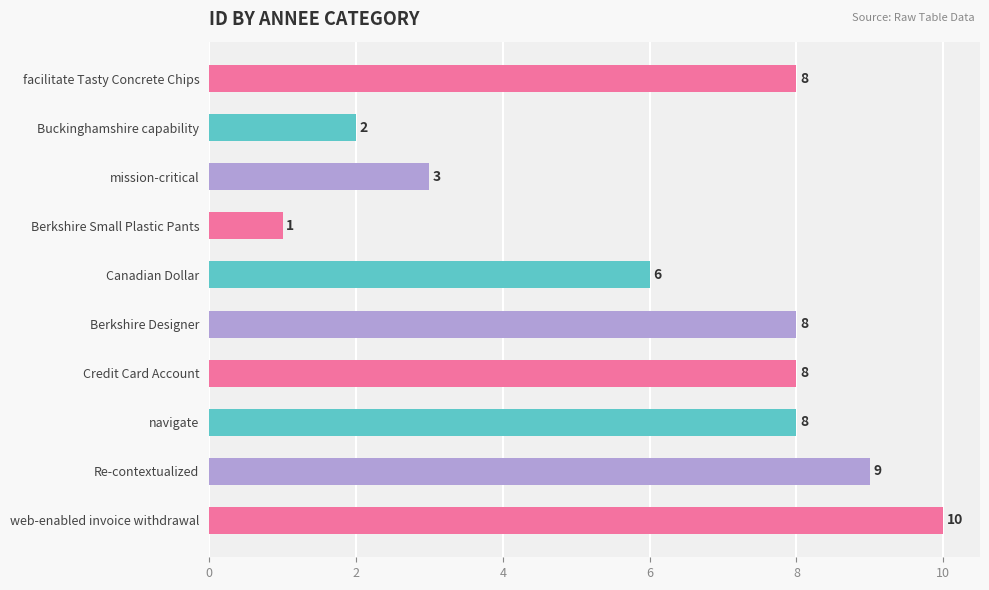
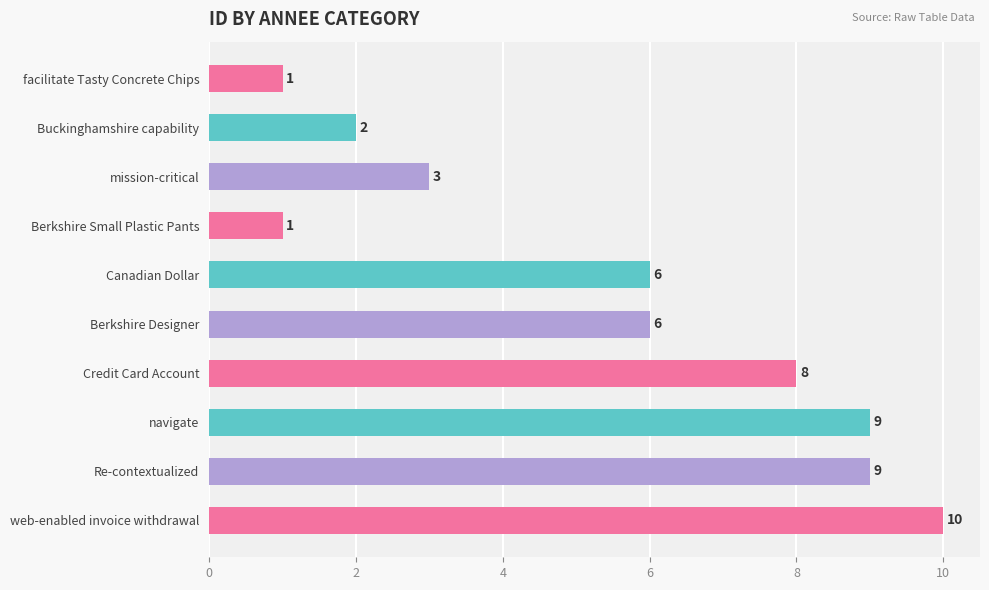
  {
-   "facilitate Tasty Concrete Chips": 8,
+   "facilitate Tasty Concrete Chips": 1,
    "Buckinghamshire capability": 2,
    "mission-critical": 3,
    "Berkshire Small Plastic Pants": 1,
    "Canadian Dollar": 6,
-   "Berkshire Designer": 8,
+   "Berkshire Designer": 6,
    "Credit Card Account": 8,
-   "navigate": 8,
+   "navigate": 9,
    "Re-contextualized": 9,
    "web-enabled invoice withdrawal": 10
  }
